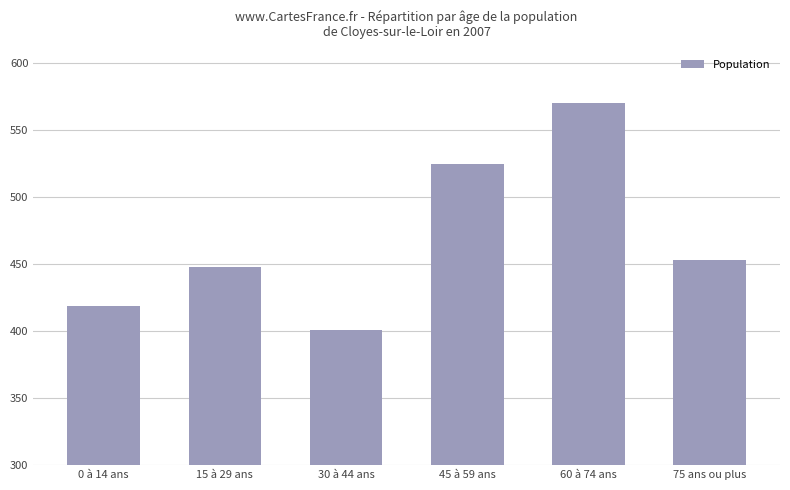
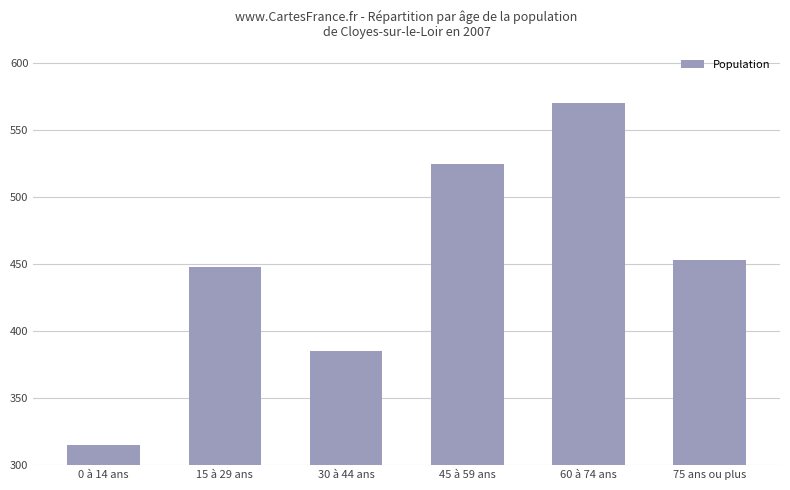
  {
-   "0 à 14 ans": 419,
+   "0 à 14 ans": 315,
    "15 à 29 ans": 448,
-   "30 à 44 ans": 401,
+   "30 à 44 ans": 385,
    "45 à 59 ans": 525,
    "60 à 74 ans": 570,
    "75 ans ou plus": 453
  }
